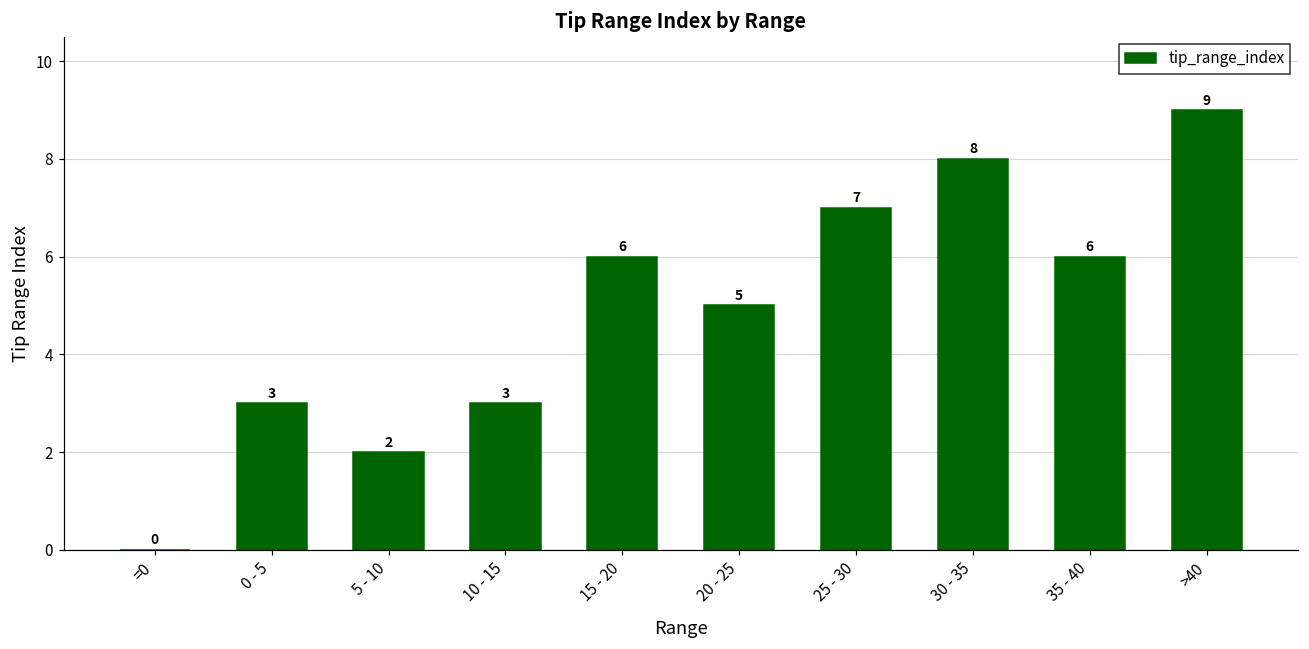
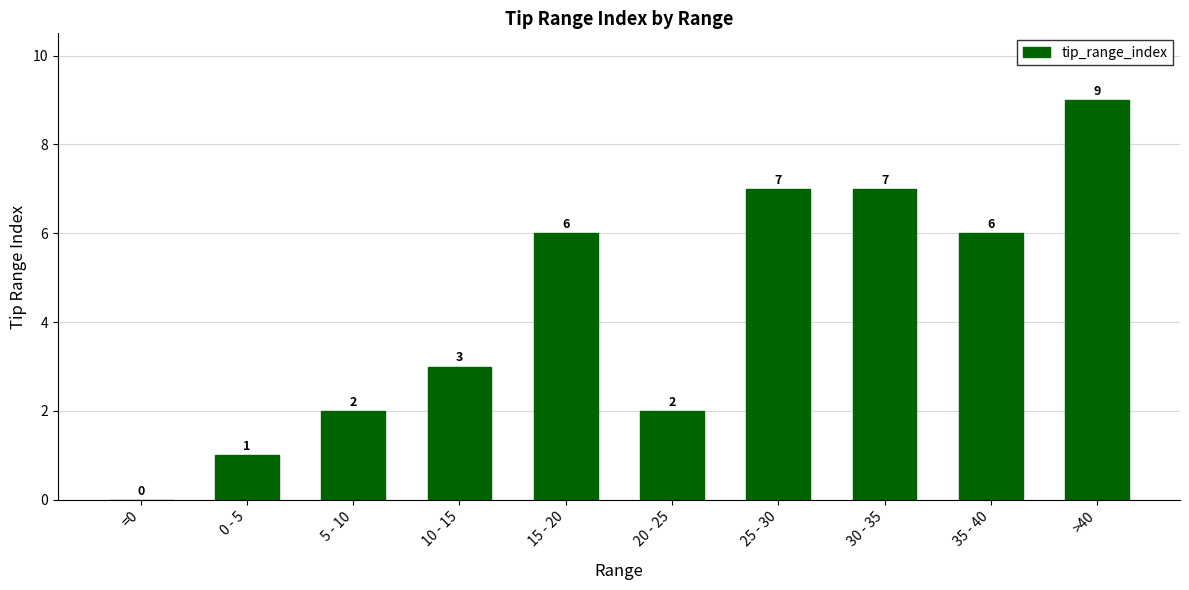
  {
    "=0": 0,
-   "0 - 5": 3,
+   "0 - 5": 1,
    "5 - 10": 2,
    "10 - 15": 3,
    "15 - 20": 6,
-   "20 - 25": 5,
+   "20 - 25": 2,
    "25 - 30": 7,
-   "30 - 35": 8,
+   "30 - 35": 7,
    "35 - 40": 6,
    ">40": 9
  }
